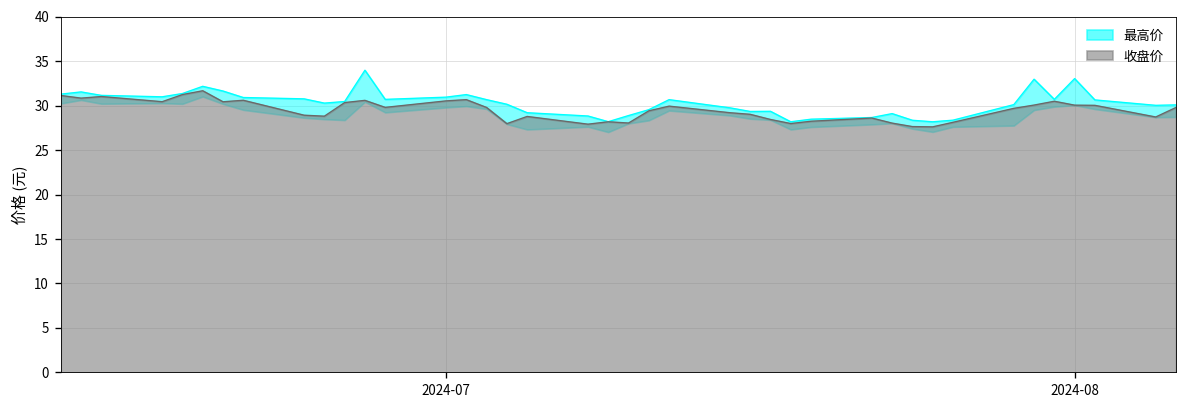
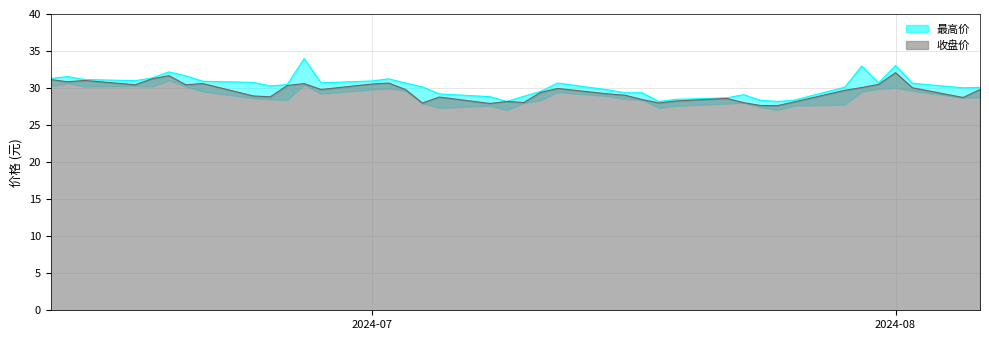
  {
    "最高价": {
      "2024-07": 31,
      "2024-08": 33
    },
    "收盘价": {
      "2024-07": 31,
-     "2024-08": 30
+     "2024-08": 32
    }
  }
